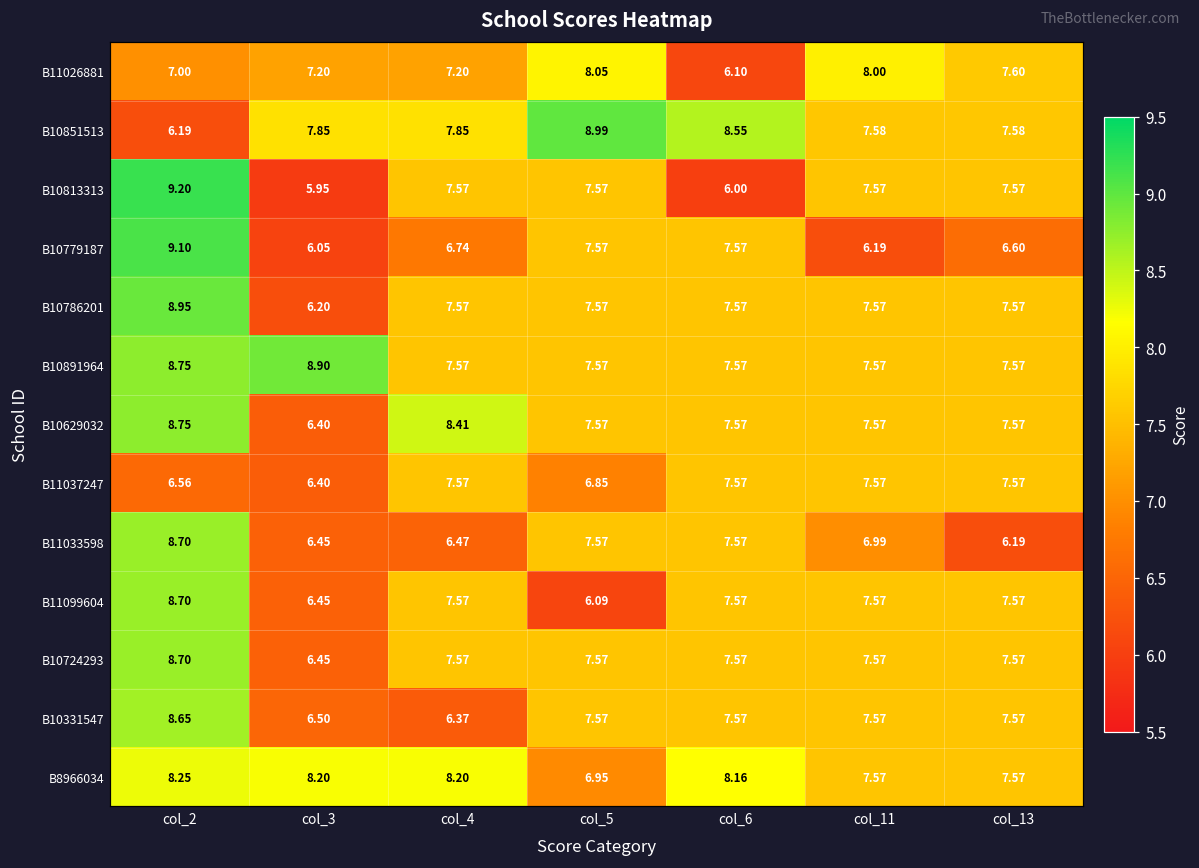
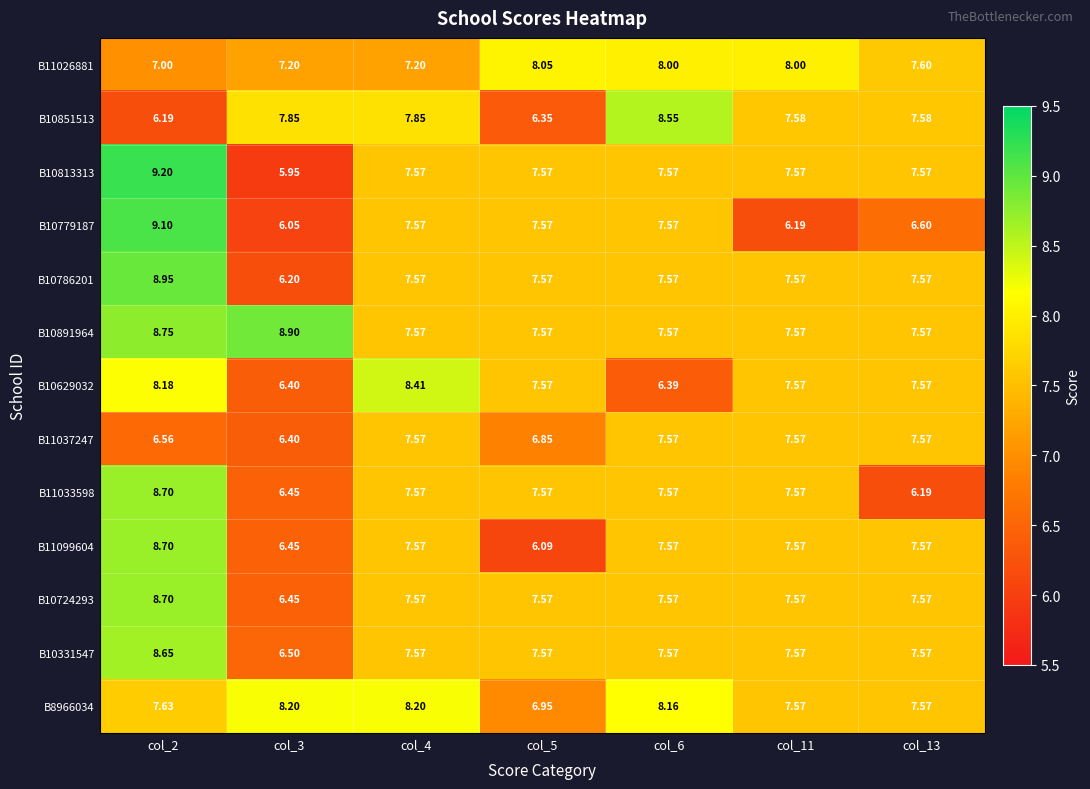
  {
    "B11026881": {
      "col_2": 7.00,
      "col_3": 7.20,
      "col_4": 7.20,
      "col_5": 8.05,
-     "col_6": 6.10,
+     "col_6": 8.00,
      "col_11": 8.00,
      "col_13": 7.60
    },
    "B10851513": {
      "col_2": 6.19,
      "col_3": 7.85,
      "col_4": 7.85,
-     "col_5": 8.99,
+     "col_5": 6.35,
      "col_6": 8.55,
      "col_11": 7.58,
      "col_13": 7.58
    },
    "B10813313": {
      "col_2": 9.20,
      "col_3": 5.95,
      "col_4": 7.57,
      "col_5": 7.57,
-     "col_6": 6.00,
+     "col_6": 7.57,
      "col_11": 7.57,
      "col_13": 7.57
    },
    "B10779187": {
      "col_2": 9.10,
      "col_3": 6.05,
-     "col_4": 6.74,
+     "col_4": 7.57,
      "col_5": 7.57,
      "col_6": 7.57,
      "col_11": 6.19,
      "col_13": 6.60
    },
    "B10786201": {
      "col_2": 8.95,
      "col_3": 6.20,
      "col_4": 7.57,
      "col_5": 7.57,
      "col_6": 7.57,
      "col_11": 7.57,
      "col_13": 7.57
    },
    "B10891964": {
      "col_2": 8.75,
      "col_3": 8.90,
      "col_4": 7.57,
      "col_5": 7.57,
      "col_6": 7.57,
      "col_11": 7.57,
      "col_13": 7.57
    },
    "B10629032": {
-     "col_2": 8.75,
+     "col_2": 8.18,
      "col_3": 6.40,
      "col_4": 8.41,
      "col_5": 7.57,
-     "col_6": 7.57,
+     "col_6": 6.39,
      "col_11": 7.57,
      "col_13": 7.57
    },
    "B11037247": {
      "col_2": 6.56,
      "col_3": 6.40,
      "col_4": 7.57,
      "col_5": 6.85,
      "col_6": 7.57,
      "col_11": 7.57,
      "col_13": 7.57
    },
    "B11033598": {
      "col_2": 8.70,
      "col_3": 6.45,
-     "col_4": 6.47,
+     "col_4": 7.57,
      "col_5": 7.57,
      "col_6": 7.57,
-     "col_11": 6.99,
+     "col_11": 7.57,
      "col_13": 6.19
    },
    "B11099604": {
      "col_2": 8.70,
      "col_3": 6.45,
      "col_4": 7.57,
      "col_5": 6.09,
      "col_6": 7.57,
      "col_11": 7.57,
      "col_13": 7.57
    },
    "B10724293": {
      "col_2": 8.70,
      "col_3": 6.45,
      "col_4": 7.57,
      "col_5": 7.57,
      "col_6": 7.57,
      "col_11": 7.57,
      "col_13": 7.57
    },
    "B10331547": {
      "col_2": 8.65,
      "col_3": 6.50,
-     "col_4": 6.37,
+     "col_4": 7.57,
      "col_5": 7.57,
      "col_6": 7.57,
      "col_11": 7.57,
      "col_13": 7.57
    },
    "B8966034": {
-     "col_2": 8.25,
+     "col_2": 7.63,
      "col_3": 8.20,
      "col_4": 8.20,
      "col_5": 6.95,
      "col_6": 8.16,
      "col_11": 7.57,
      "col_13": 7.57
    }
  }
